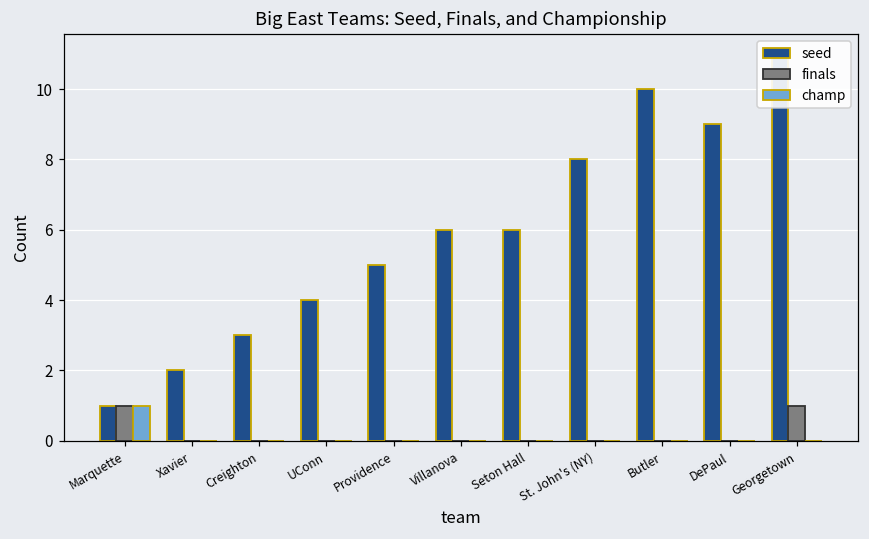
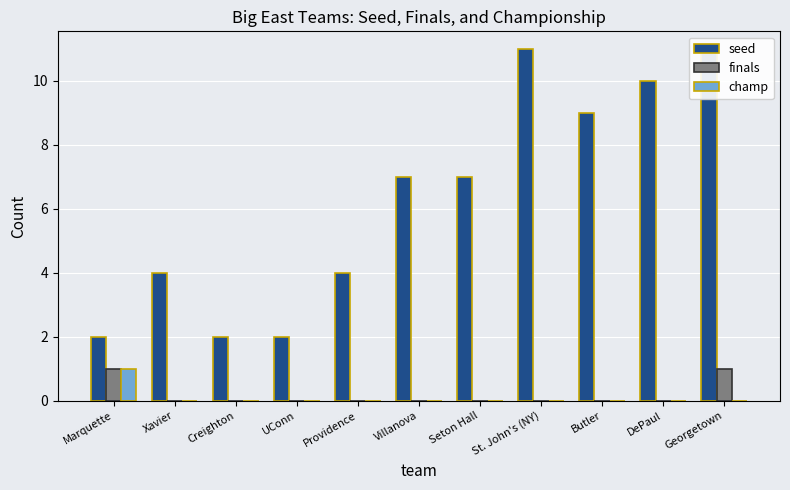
  {
    "seed": {
-     "Marquette": 1,
-     "Xavier": 2,
-     "Creighton": 3,
-     "UConn": 4,
-     "Providence": 5,
-     "Villanova": 6,
-     "Seton Hall": 6,
-     "St. John's (NY)": 8,
-     "Butler": 10,
-     "DePaul": 9
+     "Marquette": 2,
+     "Xavier": 4,
+     "Creighton": 2,
+     "UConn": 2,
+     "Providence": 4,
+     "Villanova": 7,
+     "Seton Hall": 7,
+     "St. John's (NY)": 11,
+     "Butler": 9,
+     "DePaul": 10
    },
    "finals": {
      "Marquette": 1,
      "Xavier": 0,
      "Creighton": 0,
      "UConn": 0,
      "Providence": 0,
      "Villanova": 0,
      "Seton Hall": 0,
      "St. John's (NY)": 0,
      "Butler": 0,
      "DePaul": 0,
      "Georgetown": 1
    },
    "champ": {
      "Marquette": 1,
      "Xavier": 0,
      "Creighton": 0,
      "UConn": 0,
      "Providence": 0,
      "Villanova": 0,
      "Seton Hall": 0,
      "St. John's (NY)": 0,
      "Butler": 0,
      "DePaul": 0,
      "Georgetown": 0
    }
  }
